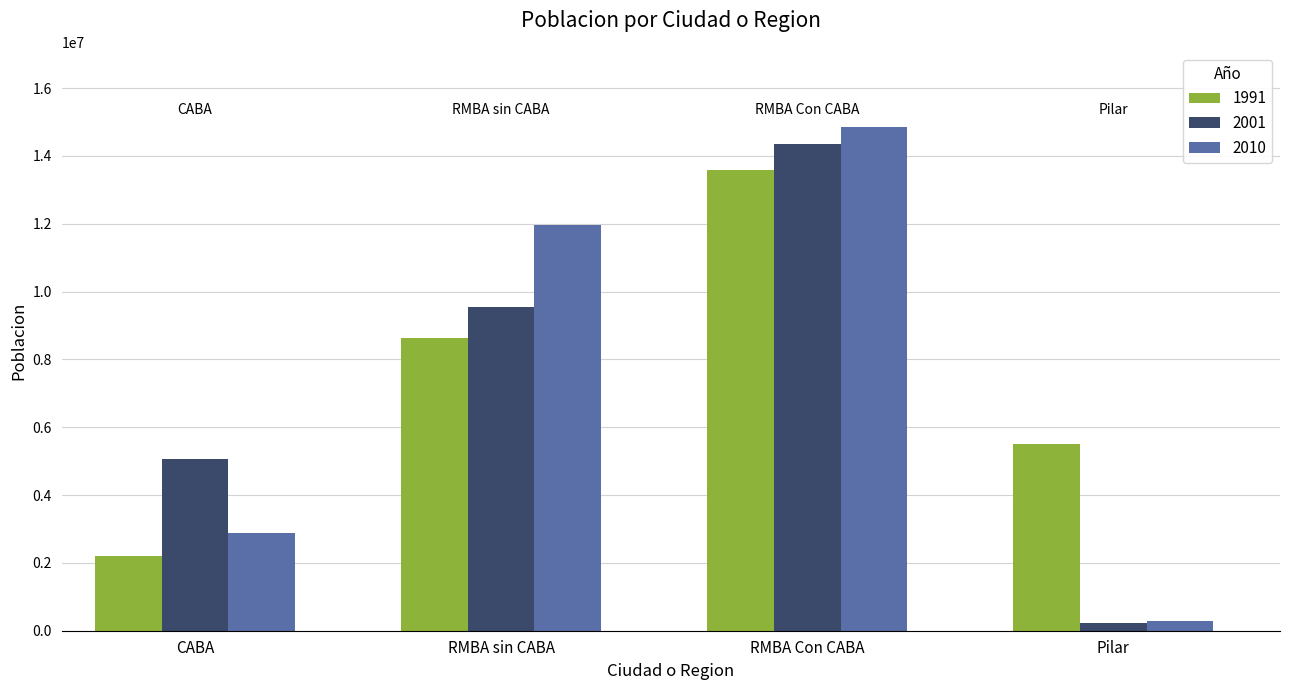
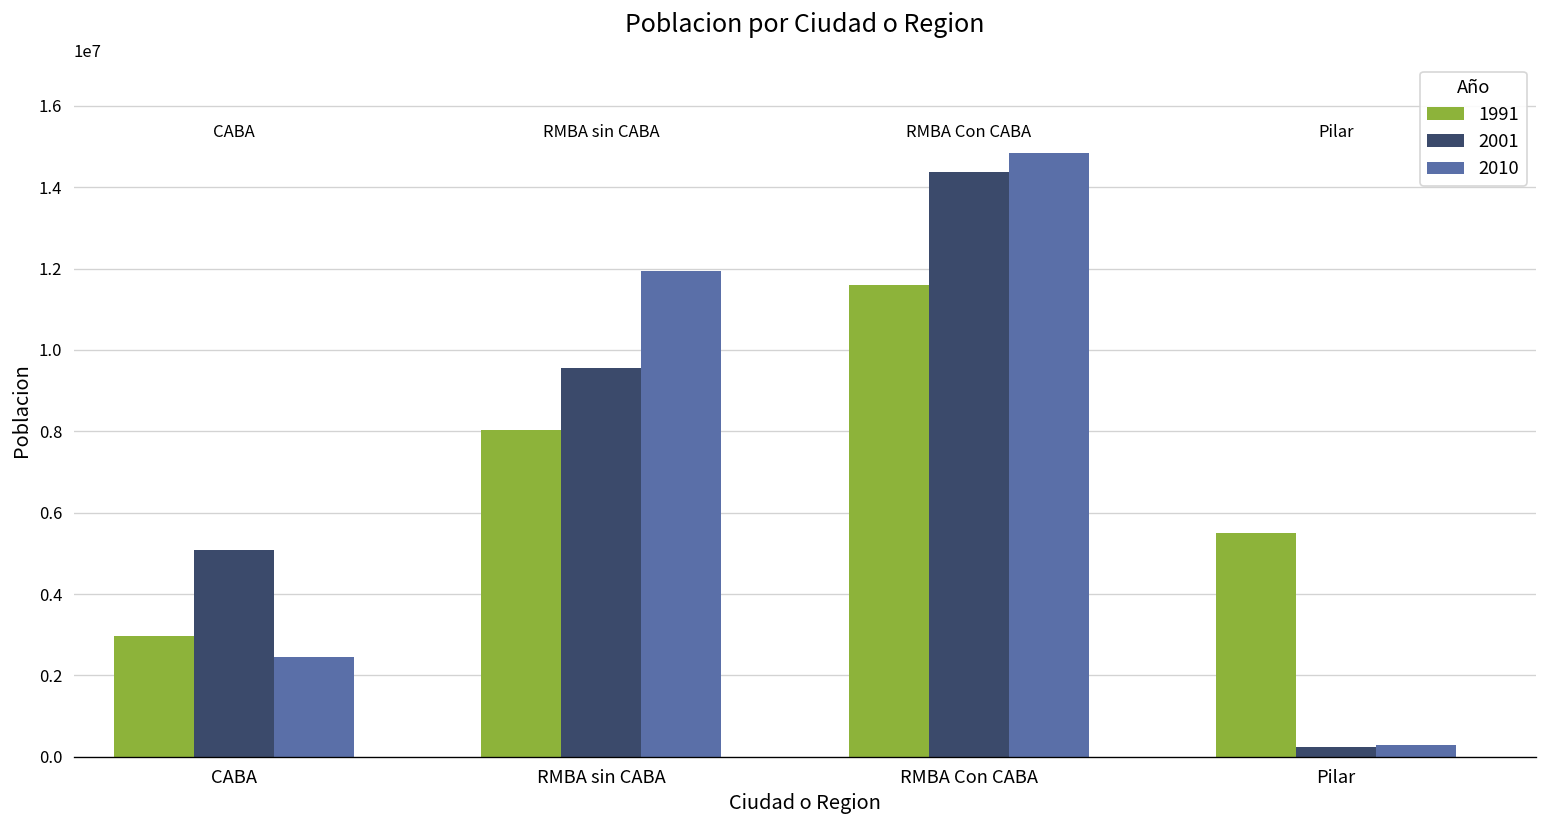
  {
    "1991": {
-     "CABA": 2200000,
-     "RMBA sin CABA": 8600000,
-     "RMBA Con CABA": 13600000,
+     "CABA": 3000000,
+     "RMBA sin CABA": 8000000,
+     "RMBA Con CABA": 11600000,
      "Pilar": 5500000
    },
    "2001": {
      "CABA": 5100000,
      "RMBA sin CABA": 9500000,
      "RMBA Con CABA": 14400000,
      "Pilar": 200000
    },
    "2010": {
-     "CABA": 2900000,
+     "CABA": 2500000,
      "RMBA sin CABA": 11900000,
      "RMBA Con CABA": 14800000,
      "Pilar": 300000
    }
  }
